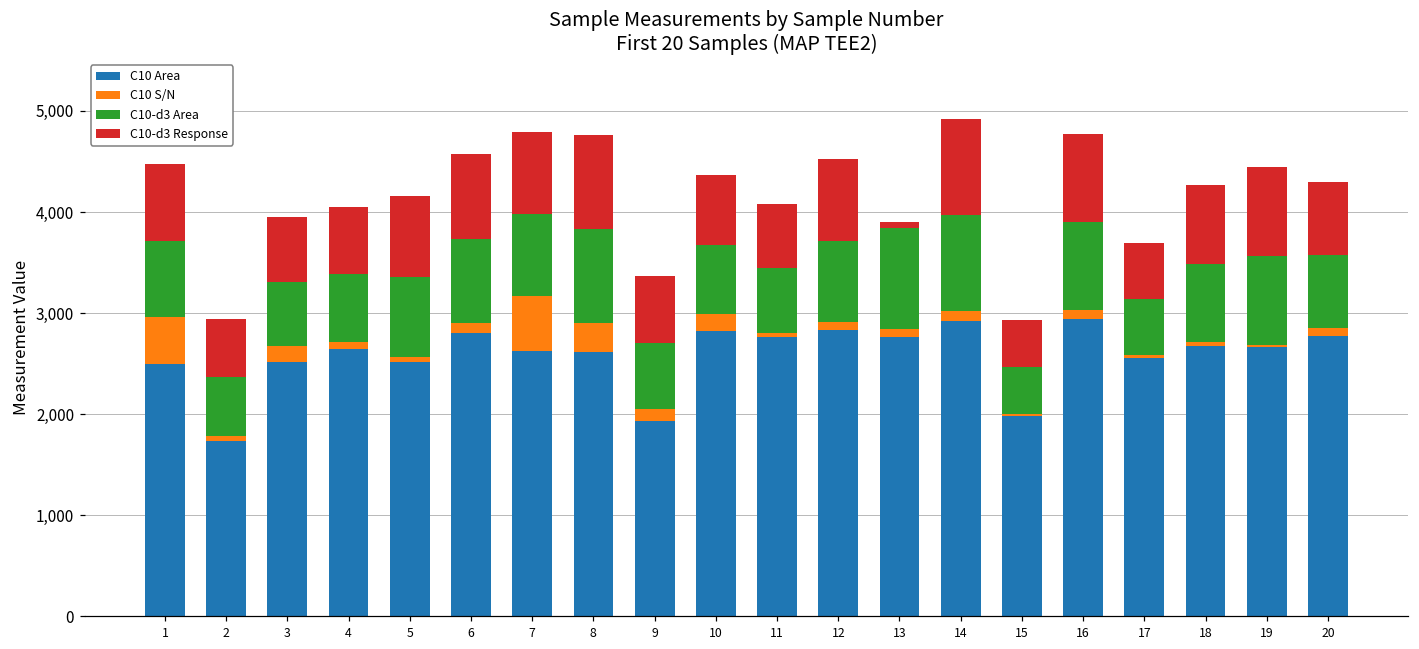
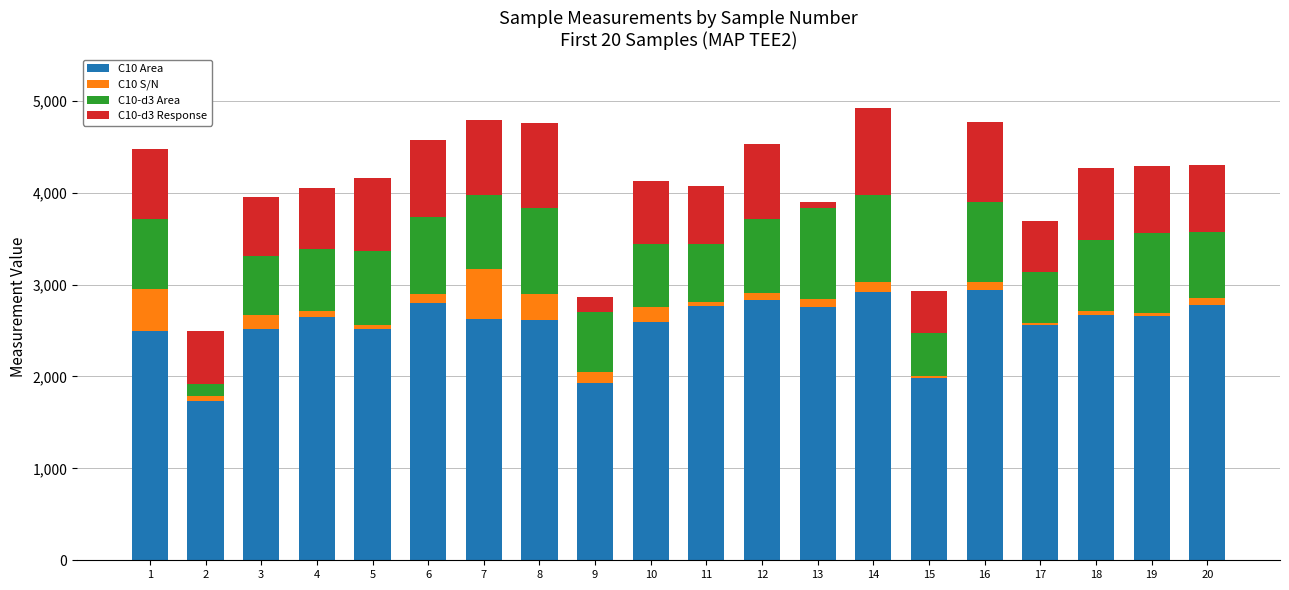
  {
    "C10 Area": {
      "1": "2,500",
      "2": "1,700",
      "3": "2,500",
      "4": "2,600",
      "5": "2,500",
      "6": "2,800",
      "7": "2,600",
      "8": "2,600",
      "9": "1,900",
-     "10": "2,800",
+     "10": "2,600",
      "11": "2,800",
      "12": "2,800",
      "13": "2,800",
      "14": "2,900",
      "15": "2,000",
      "16": "2,900",
      "17": "2,600",
      "18": "2,700",
      "19": "2,700",
      "20": "2,800"
    },
    "C10 S/N": {
      "1": "500",
      "2": "0",
      "3": "200",
      "4": "100",
      "5": "0",
      "6": "100",
      "7": "500",
      "8": "300",
      "9": "100",
      "10": "200",
      "11": "0",
      "12": "100",
      "13": "100",
      "14": "100",
      "16": "100",
      "18": "0",
      "20": "100"
    },
    "C10-d3 Area": {
      "1": "800",
-     "2": "600",
+     "2": "100",
      "3": "600",
      "4": "700",
      "5": "800",
      "6": "800",
      "7": "800",
      "8": "900",
      "9": "700",
      "10": "700",
      "11": "600",
      "12": "800",
      "13": "1,000",
      "14": "900",
      "15": "500",
      "16": "900",
      "17": "600",
      "18": "800",
      "19": "900",
      "20": "700"
    },
    "C10-d3 Response": {
      "1": "800",
      "2": "600",
      "3": "600",
      "4": "700",
      "5": "800",
      "6": "800",
      "7": "800",
      "8": "900",
-     "9": "700",
+     "9": "200",
      "10": "700",
      "11": "600",
      "12": "800",
      "13": "100",
      "14": "900",
      "15": "500",
      "16": "900",
      "17": "600",
      "18": "800",
-     "19": "900",
+     "19": "700",
      "20": "700"
    }
  }
